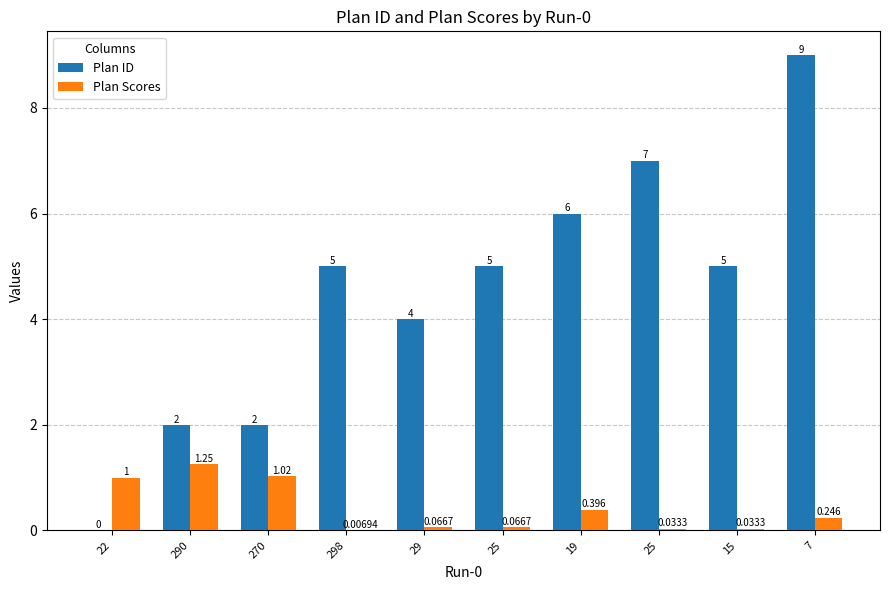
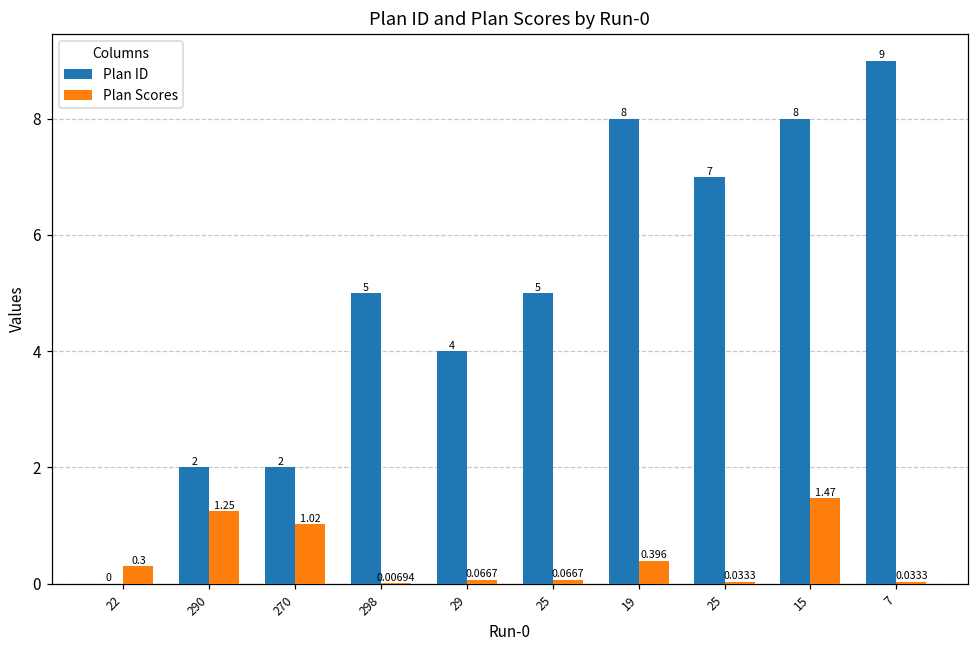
  {
    "Plan ID": {
      "22": 0,
      "290": 2,
      "270": 2,
      "298": 5,
      "29": 4,
-     "19": 6,
-     "15": 5,
+     "19": 8,
+     "15": 8,
      "7": 9
    },
    "Plan Scores": {
-     "22": 1,
+     "22": 0.3,
      "290": 1.25,
      "270": 1.02,
      "298": 0.00694,
      "29": 0.0667,
      "19": 0.396,
-     "15": 0.0333,
-     "7": 0.246
+     "15": 1.47,
+     "7": 0.0333
    }
  }
